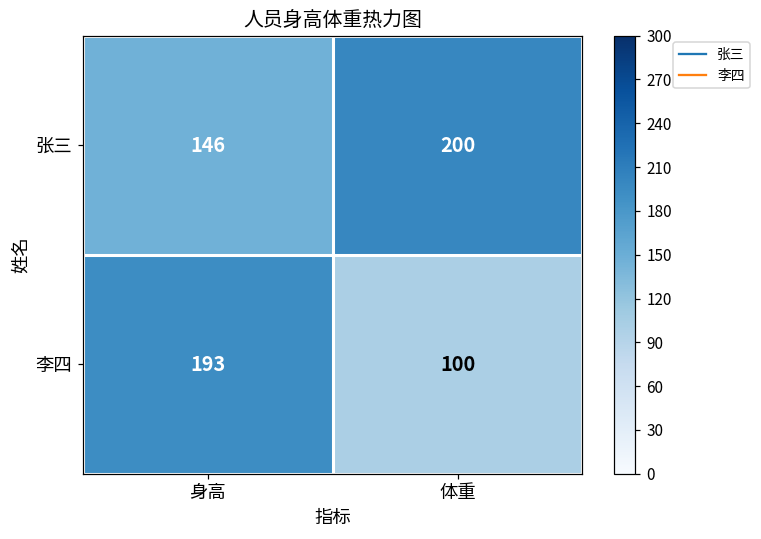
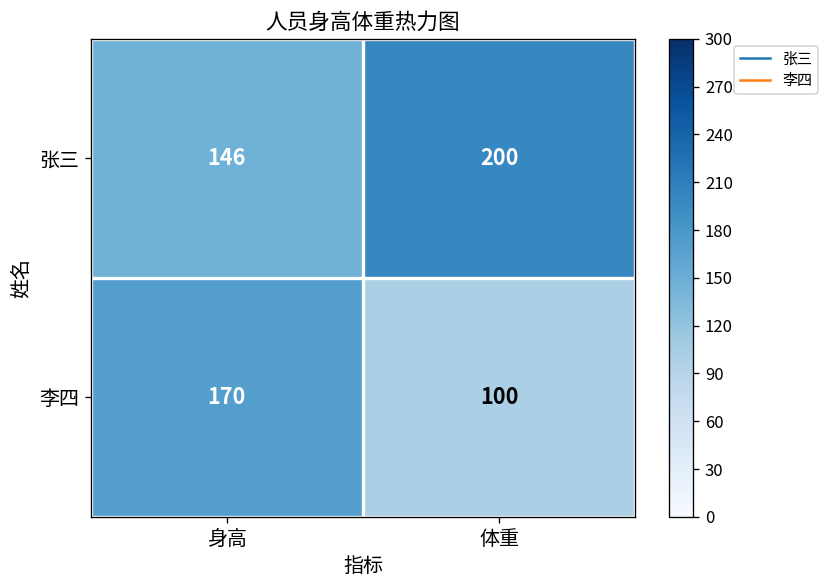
  {
    "张三": {
      "身高": 146,
      "体重": 200
    },
    "李四": {
-     "身高": 193,
+     "身高": 170,
      "体重": 100
    }
  }
